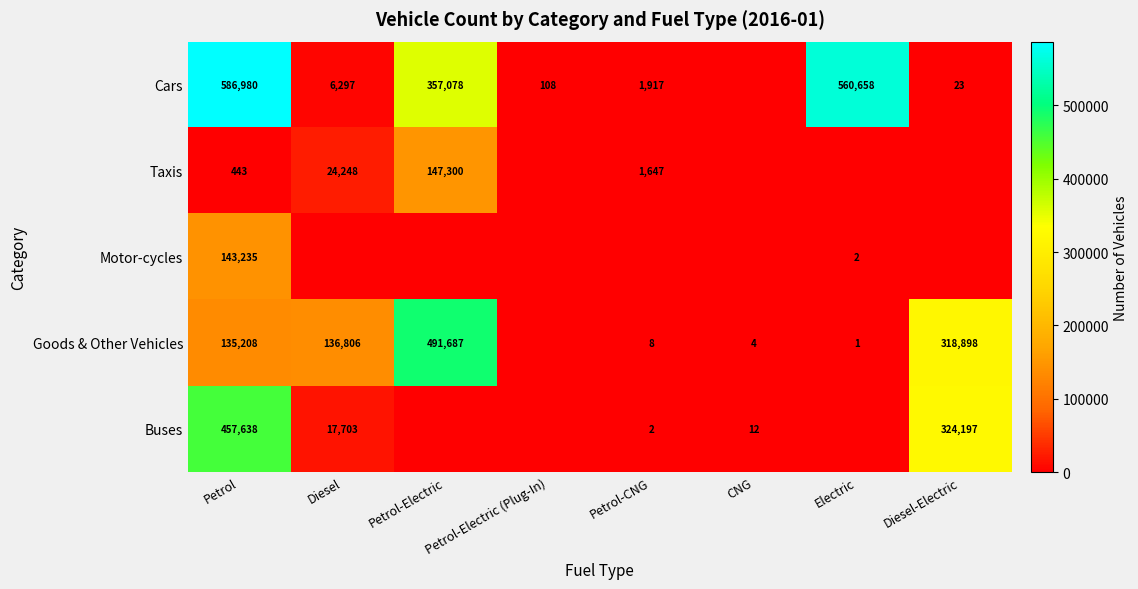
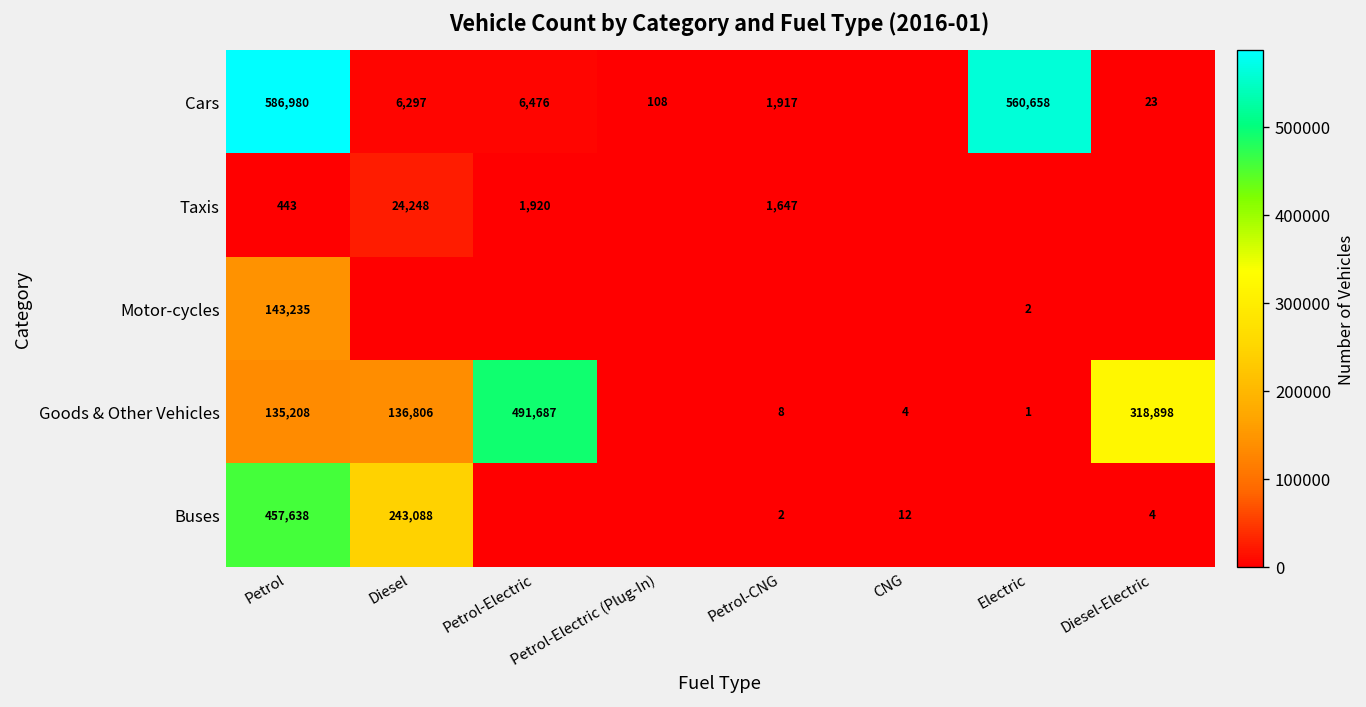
  {
    "Cars": {
      "Petrol": "586,980",
      "Diesel": "6,297",
-     "Petrol-Electric": "357,078",
+     "Petrol-Electric": "6,476",
      "Petrol-Electric (Plug-In)": "108",
      "Petrol-CNG": "1,917",
      "Electric": "560,658",
      "Diesel-Electric": "23"
    },
    "Taxis": {
      "Petrol": "443",
      "Diesel": "24,248",
-     "Petrol-Electric": "147,300",
+     "Petrol-Electric": "1,920",
      "Petrol-CNG": "1,647"
    },
    "Motor-cycles": {
      "Petrol": "143,235",
      "Electric": "2"
    },
    "Goods & Other Vehicles": {
      "Petrol": "135,208",
      "Diesel": "136,806",
      "Petrol-Electric": "491,687",
      "Petrol-CNG": "8",
      "CNG": "4",
      "Electric": "1",
      "Diesel-Electric": "318,898"
    },
    "Buses": {
      "Petrol": "457,638",
-     "Diesel": "17,703",
+     "Diesel": "243,088",
      "Petrol-CNG": "2",
      "CNG": "12",
-     "Diesel-Electric": "324,197"
+     "Diesel-Electric": "4"
    }
  }
